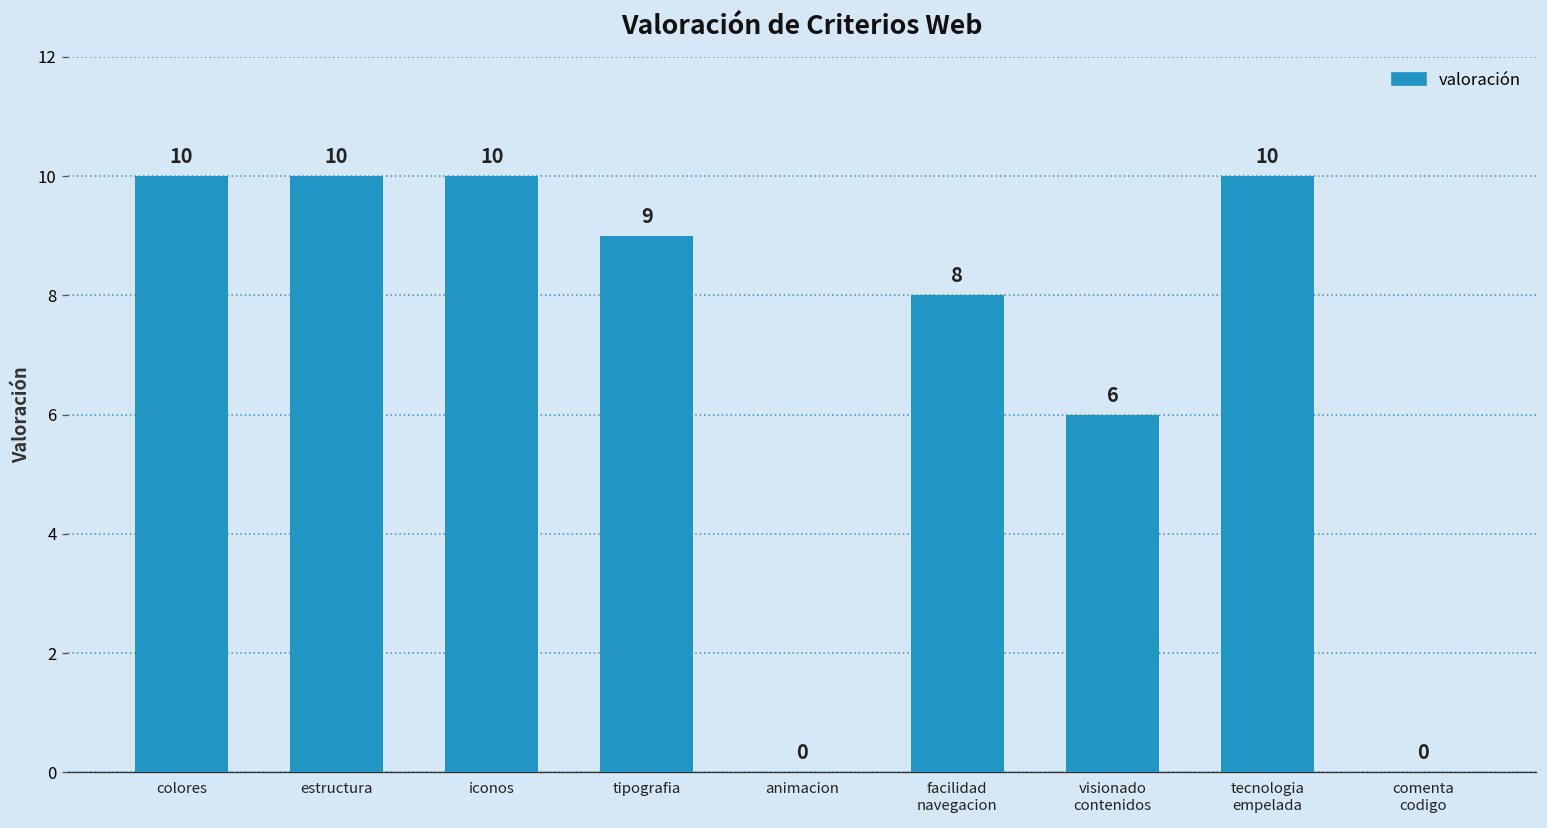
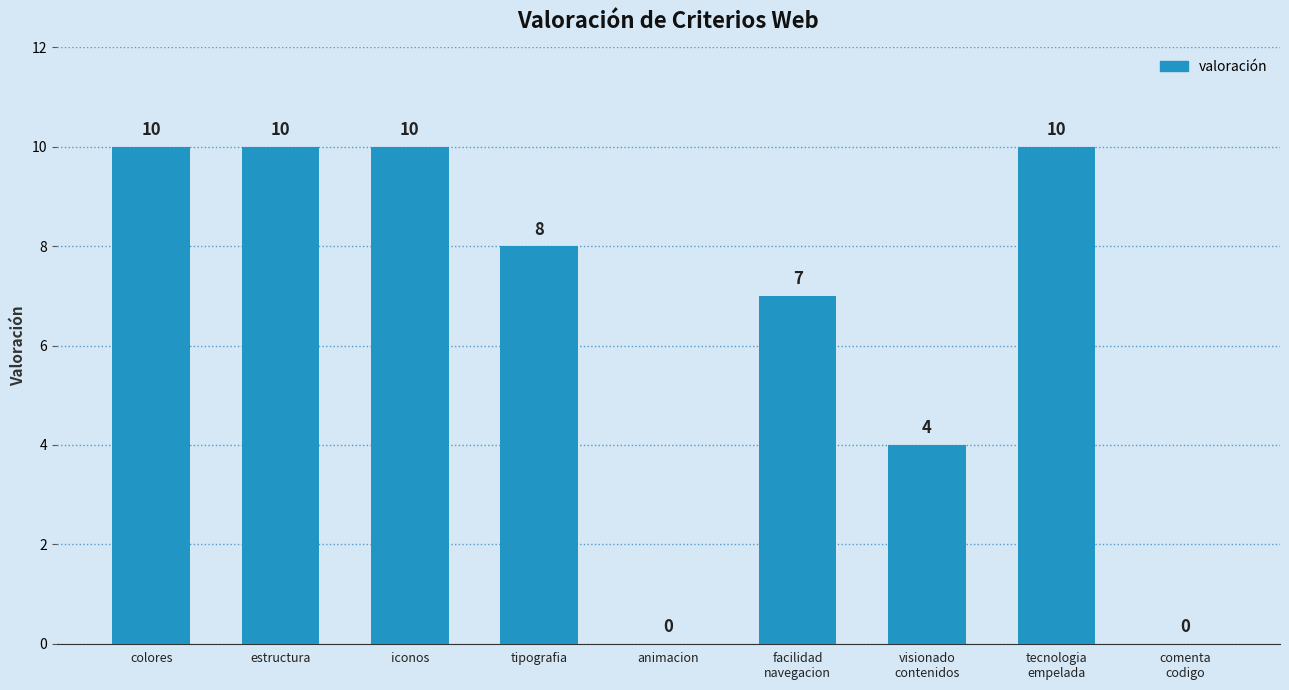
  {
    "colores": 10,
    "estructura": 10,
    "iconos": 10,
-   "tipografia": 9,
+   "tipografia": 8,
    "animacion": 0,
-   "facilidad navegacion": 8,
-   "visionado contenidos": 6,
+   "facilidad navegacion": 7,
+   "visionado contenidos": 4,
    "tecnologia empelada": 10,
    "comenta codigo": 0
  }
